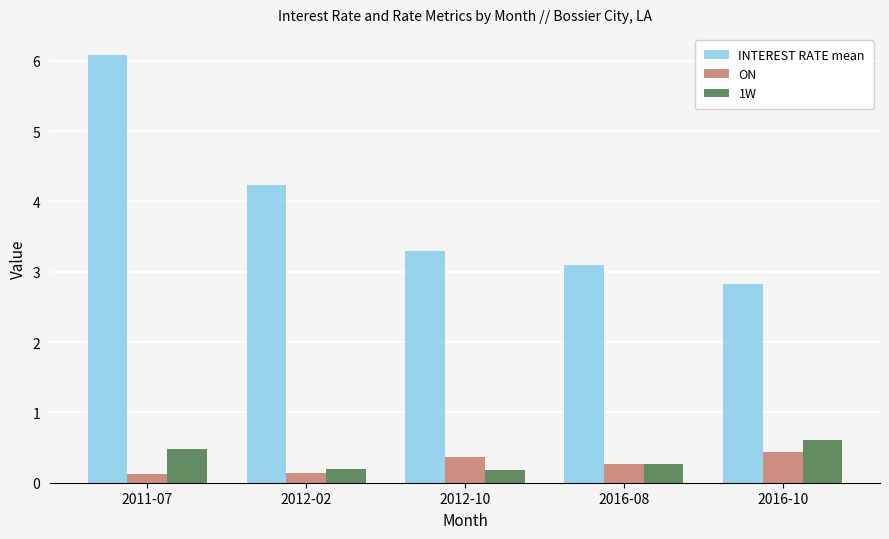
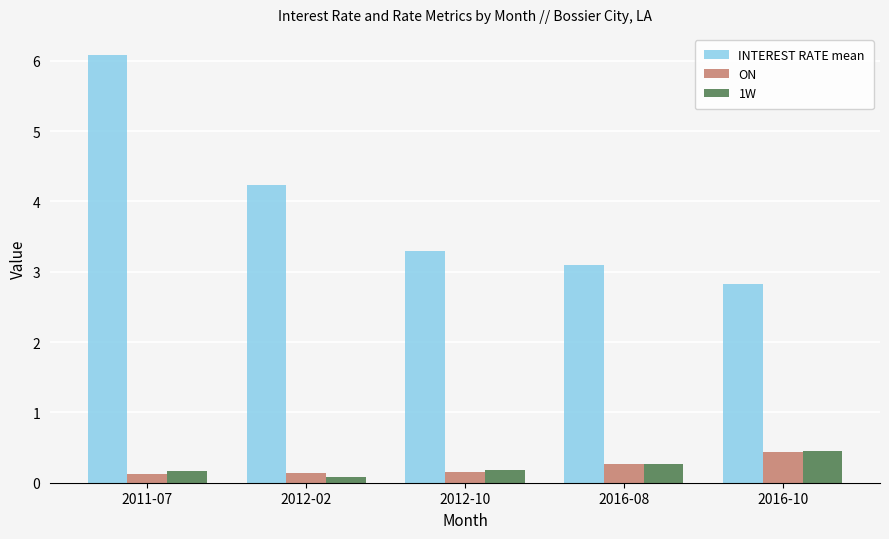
  {
    "INTEREST RATE mean": {
      "2011-07": 6.1,
      "2012-02": 4.2,
      "2012-10": 3.3,
      "2016-08": 3.1,
      "2016-10": 2.8
    },
    "ON": {
      "2011-07": 0.1,
      "2012-02": 0.1,
-     "2012-10": 0.4,
+     "2012-10": 0.2,
      "2016-08": 0.3,
      "2016-10": 0.4
    },
    "1W": {
-     "2011-07": 0.5,
-     "2012-02": 0.2,
+     "2011-07": 0.2,
+     "2012-02": 0.1,
      "2012-10": 0.2,
      "2016-08": 0.3,
-     "2016-10": 0.6
+     "2016-10": 0.5
    }
  }
